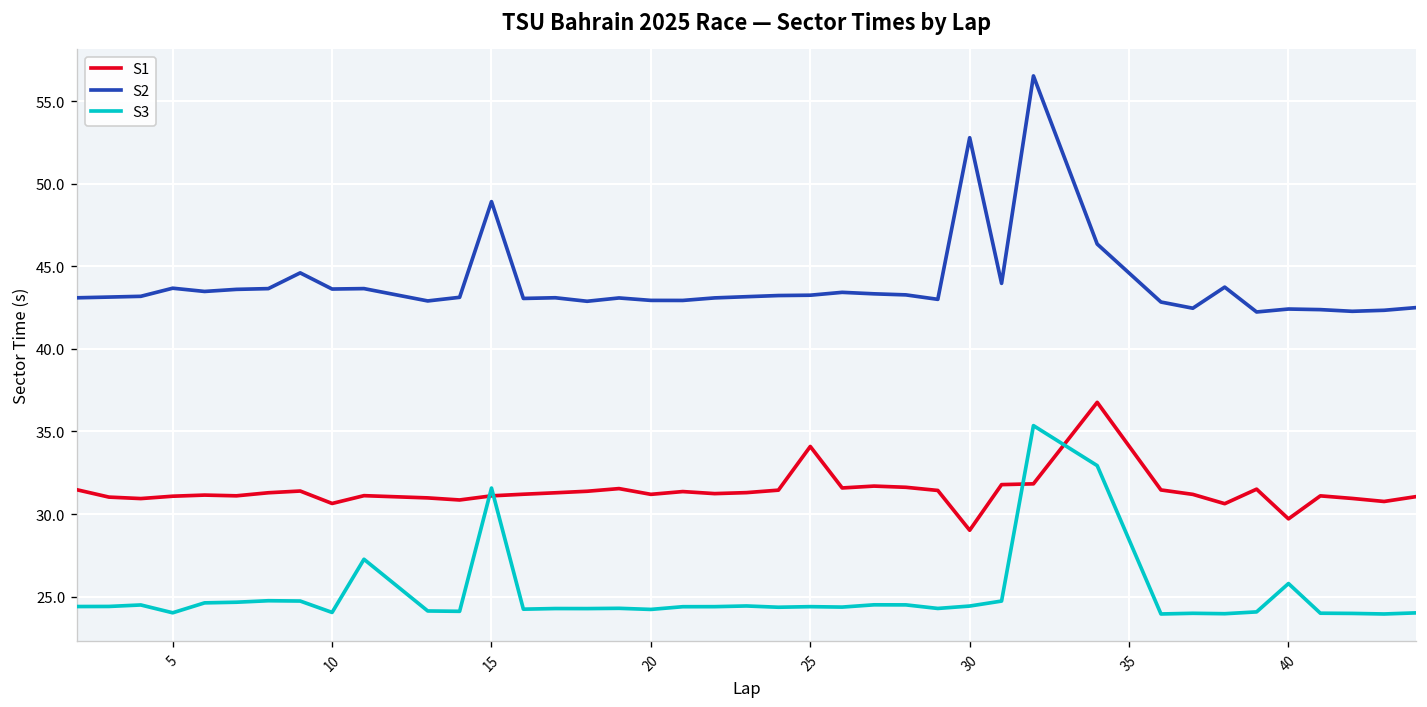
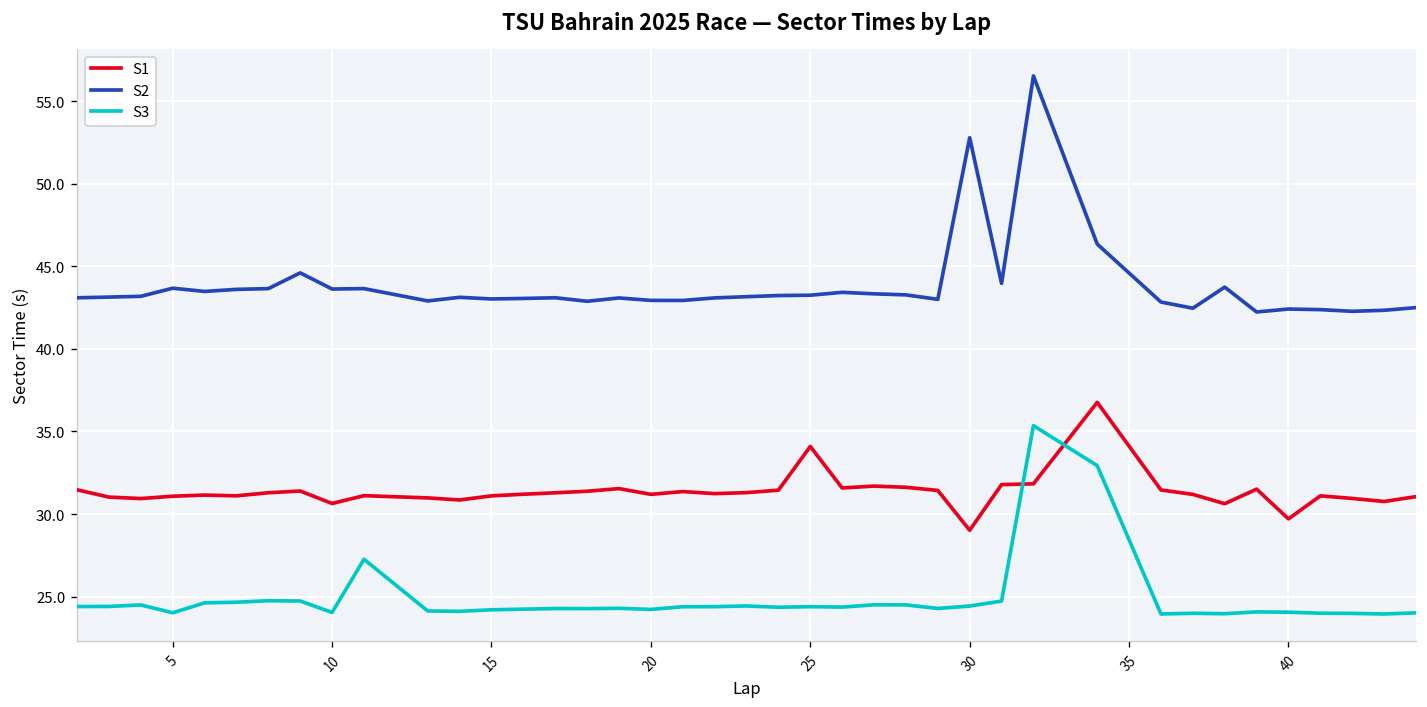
  {
    "S1": {
      "5": 31.1,
      "10": 30.6,
      "15": 31.1,
      "20": 31.2,
      "25": 34.1,
      "30": 29.0,
      "40": 29.7
    },
    "S2": {
      "5": 43.7,
      "10": 43.6,
-     "15": 48.9,
+     "15": 43.0,
      "20": 42.9,
      "25": 43.3,
      "30": 52.8,
      "40": 42.4
    },
    "S3": {
      "5": 24.0,
      "10": 24.0,
-     "15": 31.6,
+     "15": 24.2,
      "20": 24.2,
      "25": 24.4,
      "30": 24.4,
-     "40": 25.8
+     "40": 24.1
    }
  }
